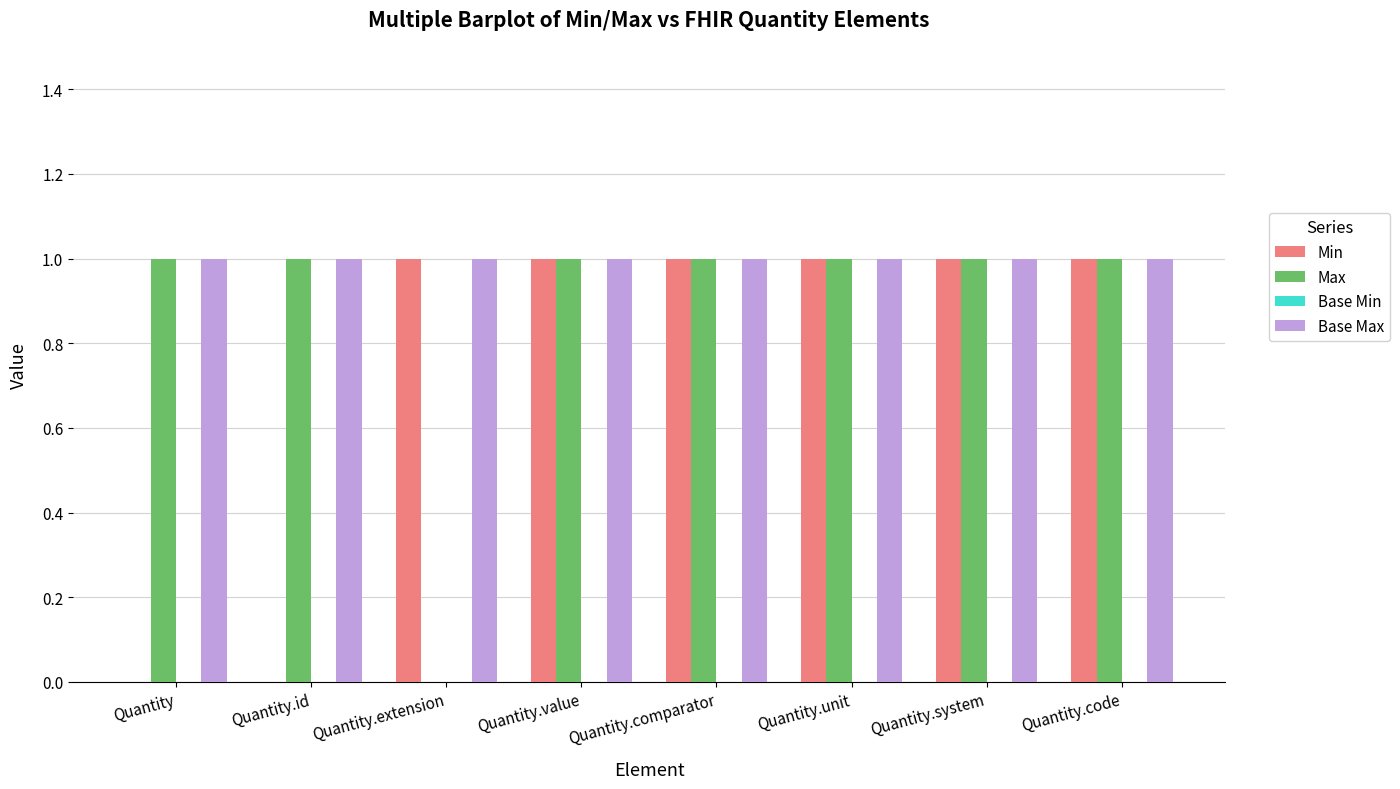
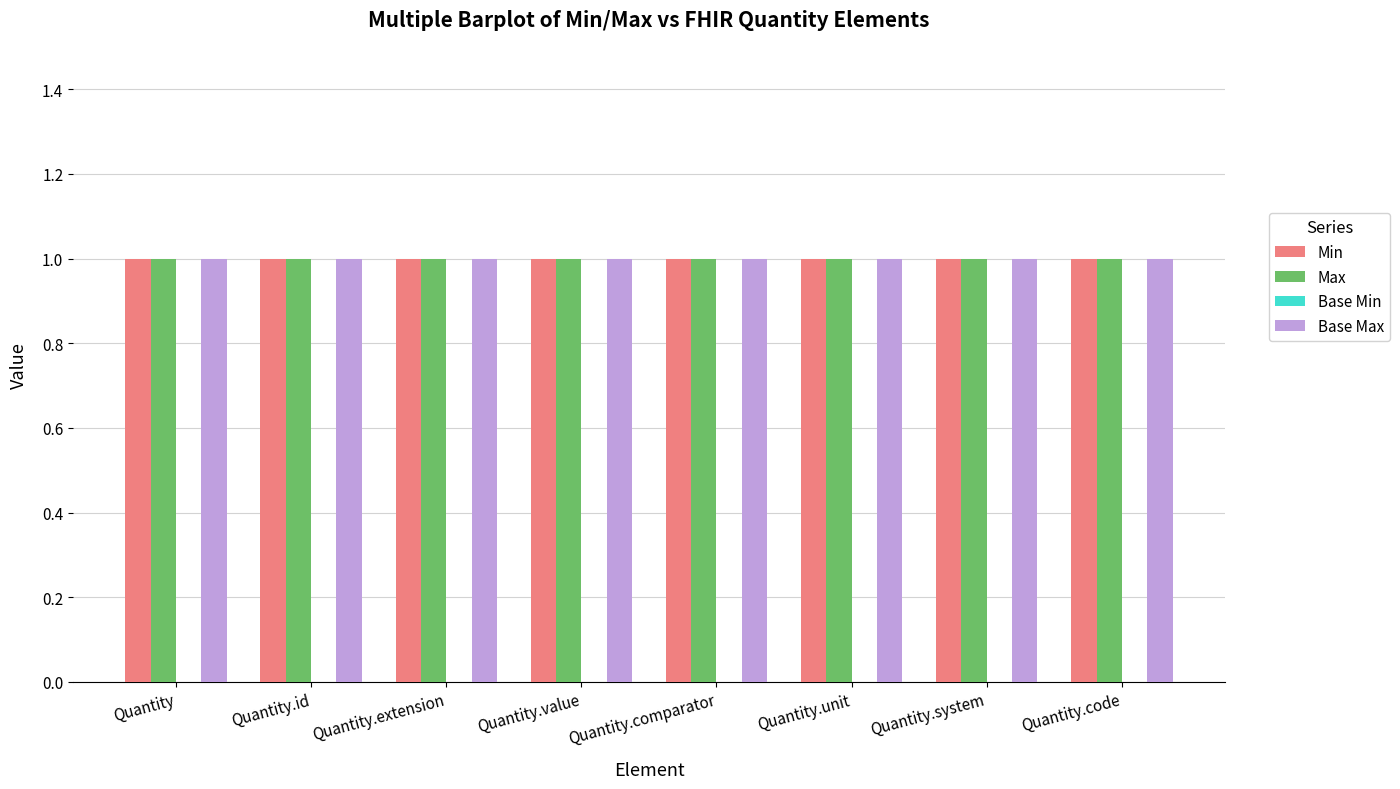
  {
    "Min": {
-     "Quantity": 0,
-     "Quantity.id": 0,
+     "Quantity": 1,
+     "Quantity.id": 1,
      "Quantity.extension": 1,
      "Quantity.value": 1,
      "Quantity.comparator": 1,
      "Quantity.unit": 1,
      "Quantity.system": 1,
      "Quantity.code": 1
    },
    "Max": {
      "Quantity": 1,
      "Quantity.id": 1,
-     "Quantity.extension": 0,
+     "Quantity.extension": 1,
      "Quantity.value": 1,
      "Quantity.comparator": 1,
      "Quantity.unit": 1,
      "Quantity.system": 1,
      "Quantity.code": 1
    },
    "Base Min": {
      "Quantity": 0,
      "Quantity.id": 0,
      "Quantity.extension": 0,
      "Quantity.value": 0,
      "Quantity.comparator": 0,
      "Quantity.unit": 0,
      "Quantity.system": 0,
      "Quantity.code": 0
    },
    "Base Max": {
      "Quantity": 1,
      "Quantity.id": 1,
      "Quantity.extension": 1,
      "Quantity.value": 1,
      "Quantity.comparator": 1,
      "Quantity.unit": 1,
      "Quantity.system": 1,
      "Quantity.code": 1
    }
  }
